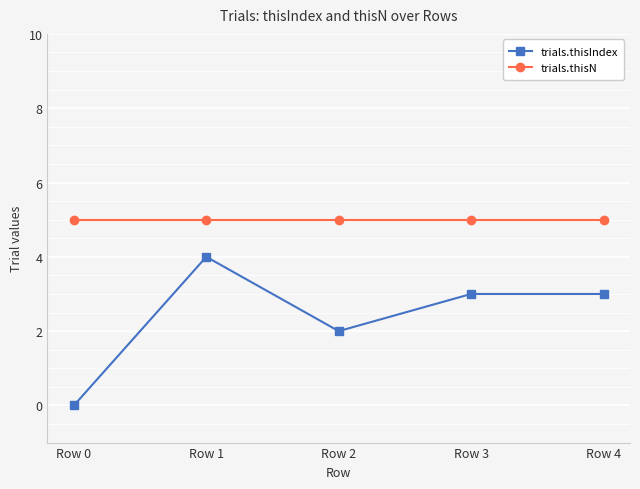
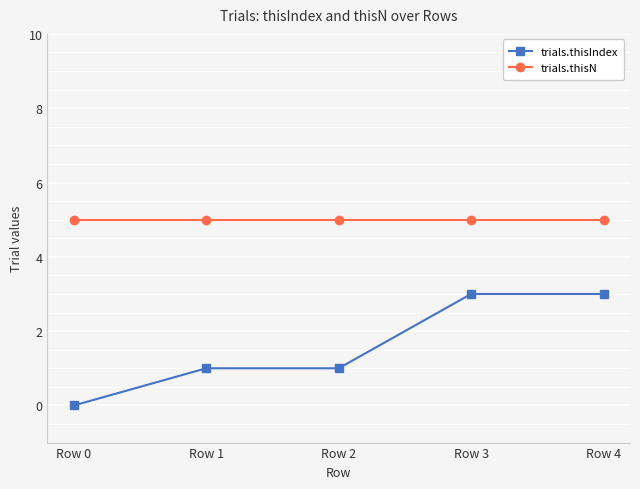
  {
    "trials.thisIndex": {
      "Row 0": 0,
-     "Row 1": 4,
-     "Row 2": 2,
+     "Row 1": 1,
+     "Row 2": 1,
      "Row 3": 3,
      "Row 4": 3
    },
    "trials.thisN": {
      "Row 0": 5,
      "Row 1": 5,
      "Row 2": 5,
      "Row 3": 5,
      "Row 4": 5
    }
  }
